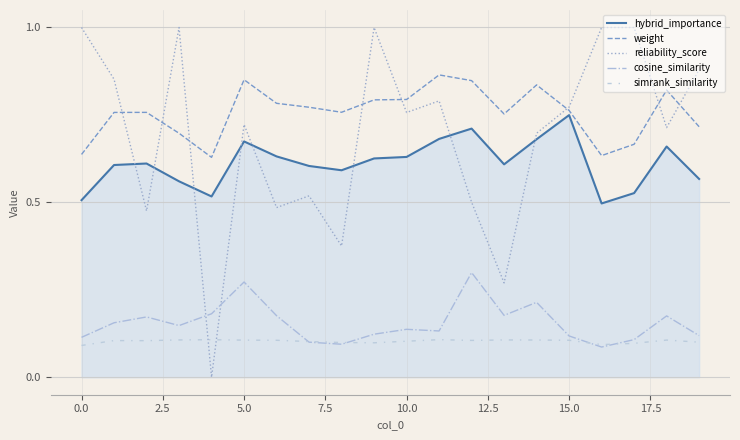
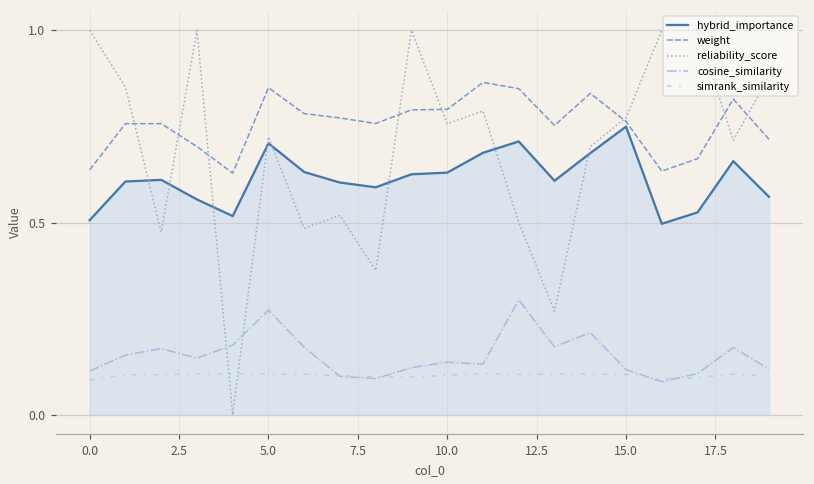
  {
    "hybrid_importance": {
      "0.0": 0.51,
-     "5.0": 0.67,
+     "5.0": 0.71,
      "10.0": 0.63,
      "15.0": 0.75
    }
  }
